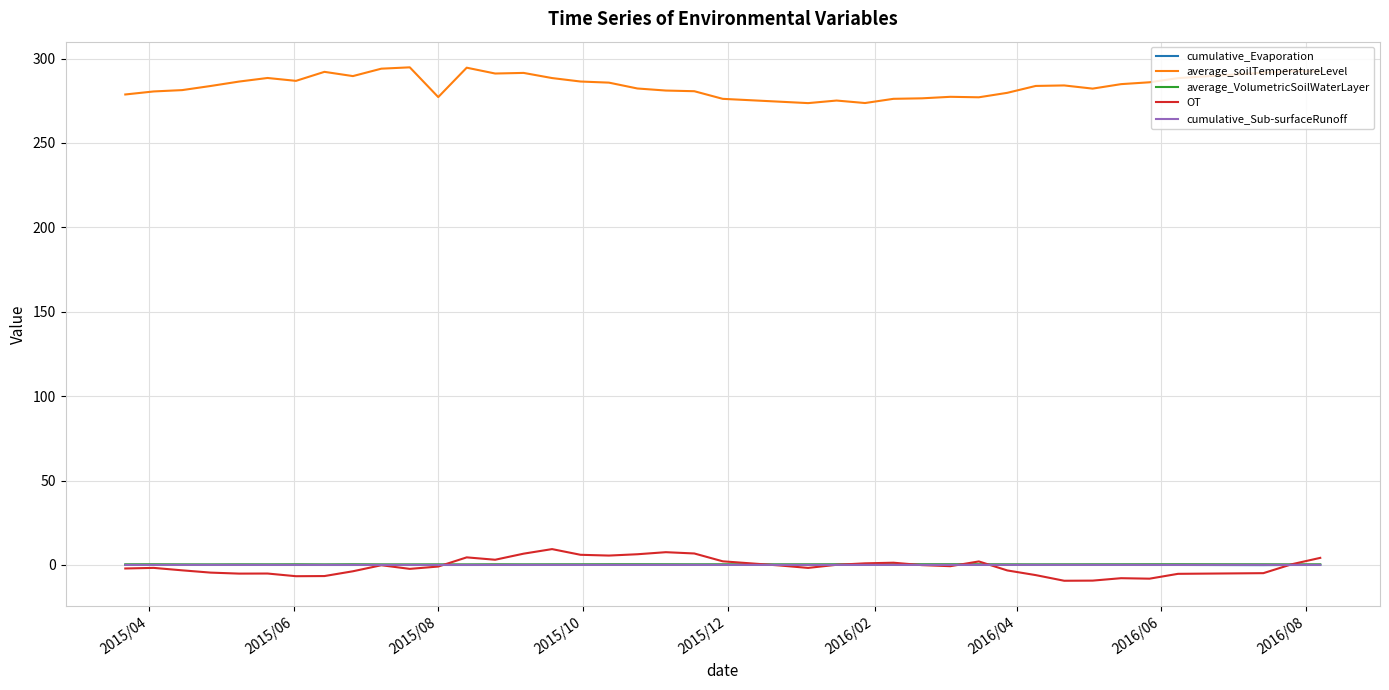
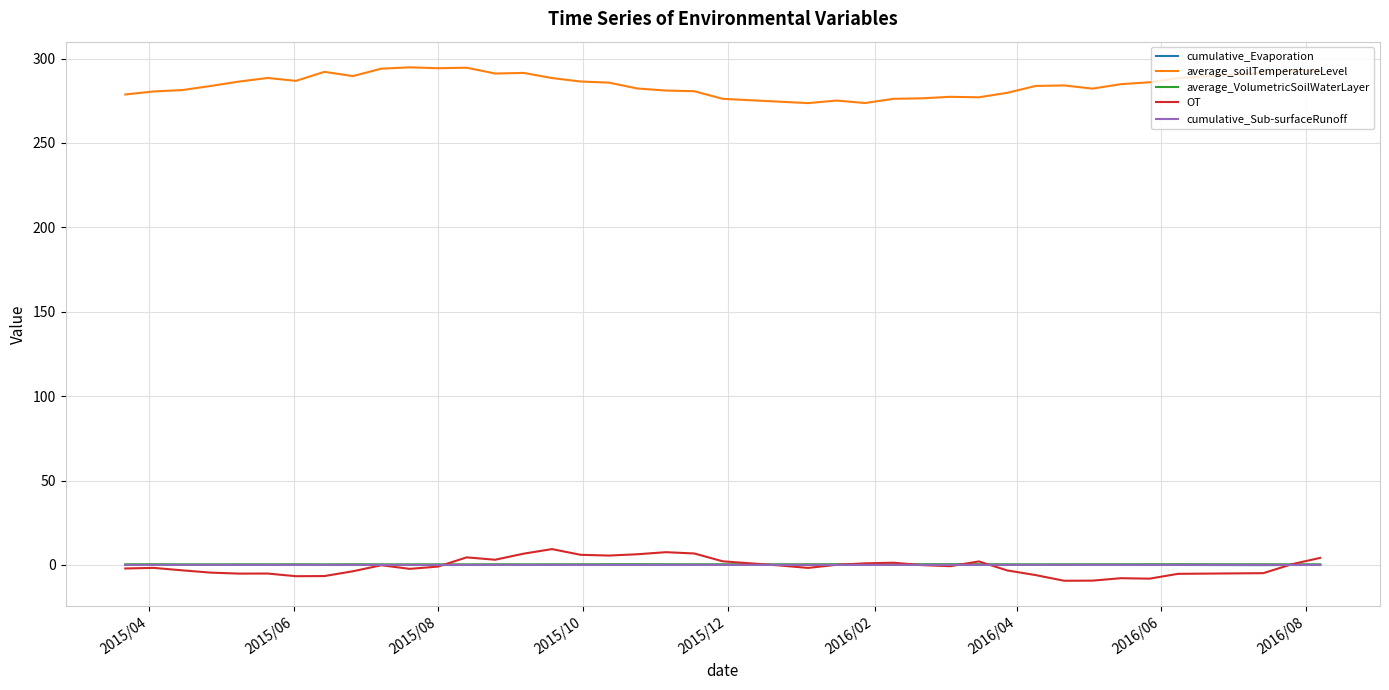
  {
    "average_soilTemperatureLevel": {
-     "2015/08": 277
+     "2015/08": 294
    }
  }
